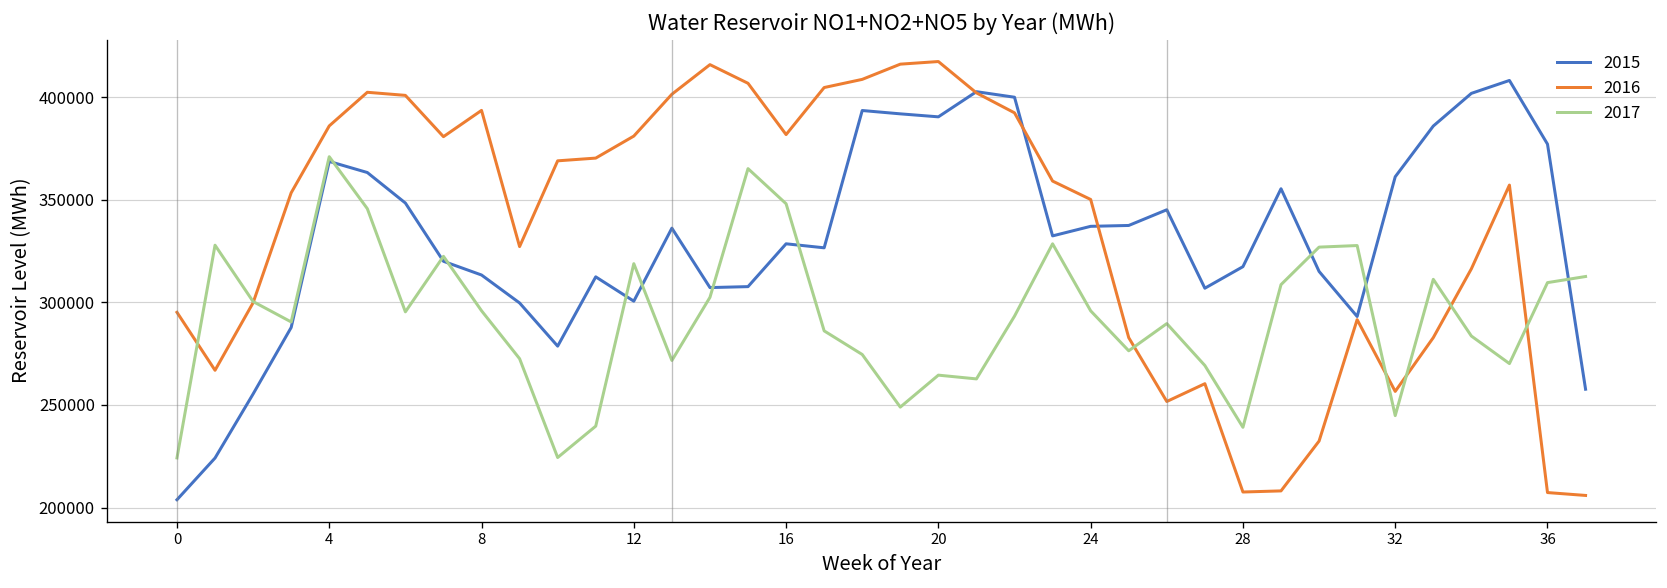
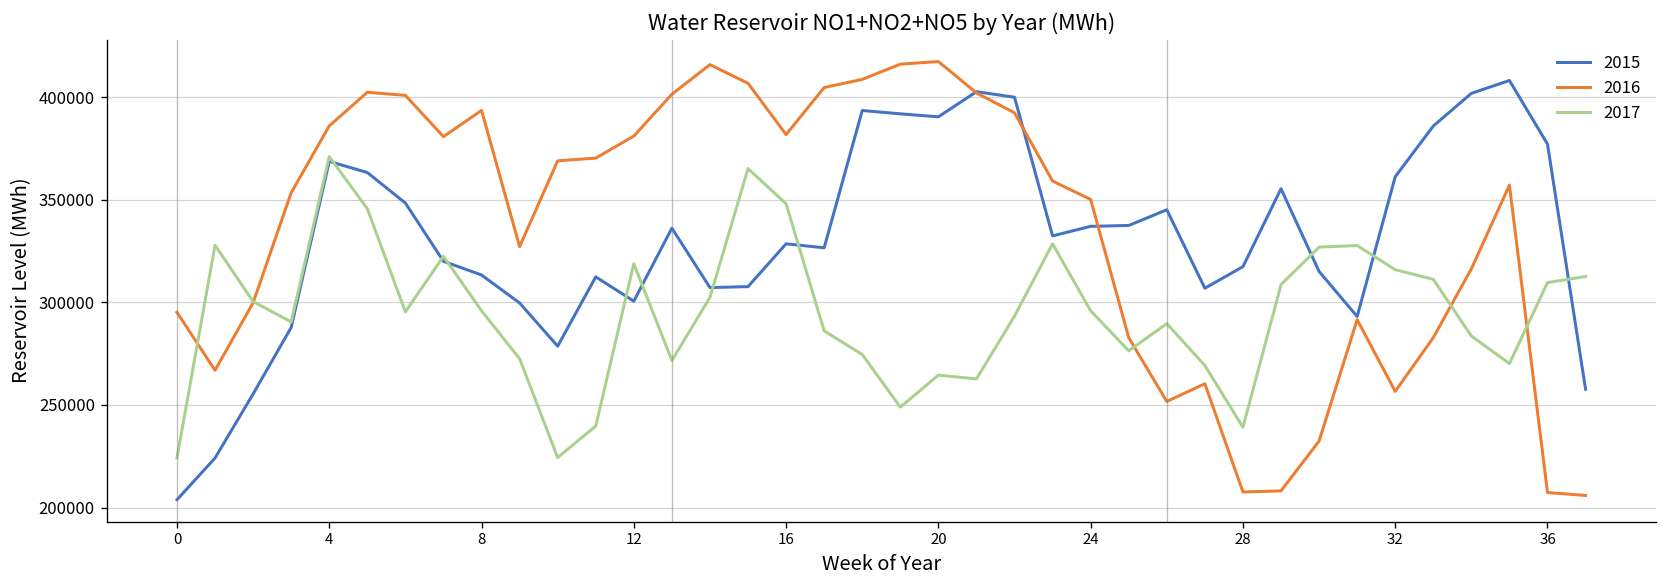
  {
    "2015": {
      "0": 204000,
      "4": 369000,
      "8": 313000,
      "12": 301000,
      "16": 329000,
      "20": 390000,
      "24": 337000,
      "28": 317000,
      "32": 361000,
      "36": 377000
    },
    "2016": {
      "0": 295000,
      "4": 386000,
      "8": 394000,
      "12": 381000,
      "16": 382000,
      "20": 417000,
      "24": 350000,
      "28": 208000,
      "32": 257000,
      "36": 207000
    },
    "2017": {
      "0": 224000,
      "4": 371000,
      "8": 296000,
      "12": 319000,
      "16": 348000,
      "20": 264000,
      "24": 296000,
      "28": 239000,
-     "32": 245000,
+     "32": 316000,
      "36": 310000
    }
  }
